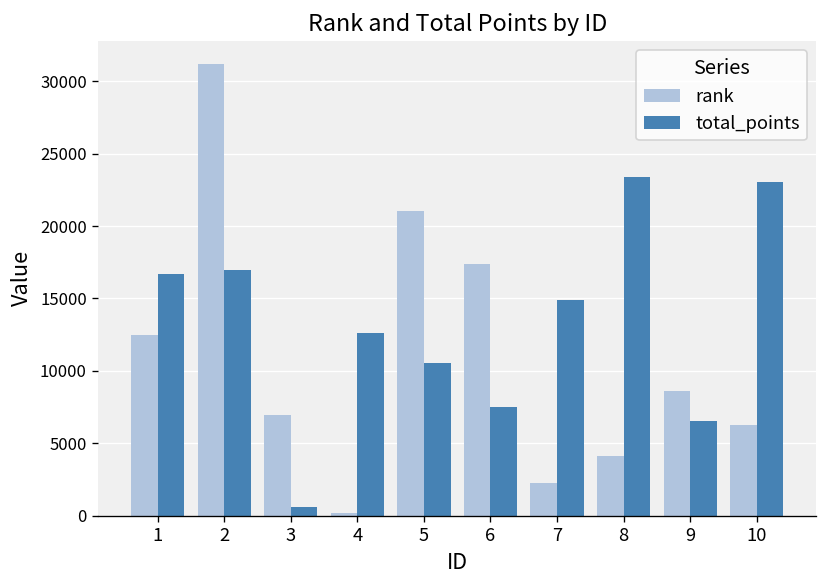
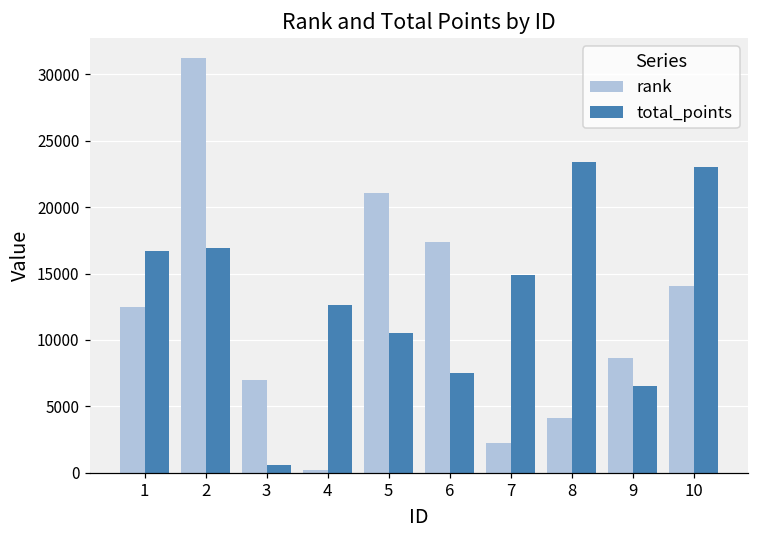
  {
    "rank": {
      "1": 12500,
      "2": 31200,
      "3": 7000,
      "5": 21000,
      "6": 17400,
      "7": 2200,
      "8": 4100,
      "9": 8600,
-     "10": 6200
+     "10": 14000
    },
    "total_points": {
      "1": 16700,
      "2": 16900,
      "3": 600,
      "4": 12600,
      "5": 10500,
      "6": 7500,
      "7": 14900,
      "8": 23400,
      "9": 6600,
      "10": 23000
    }
  }
